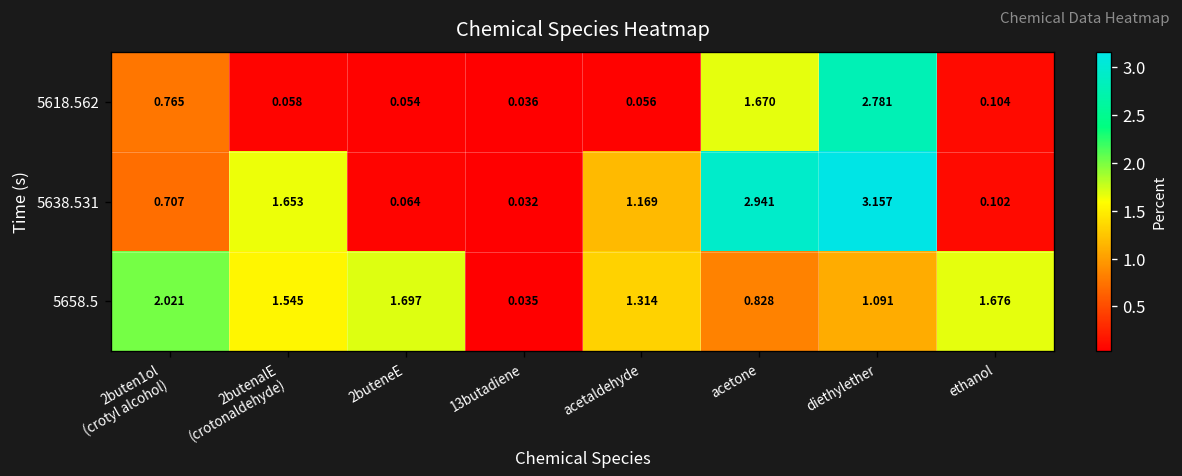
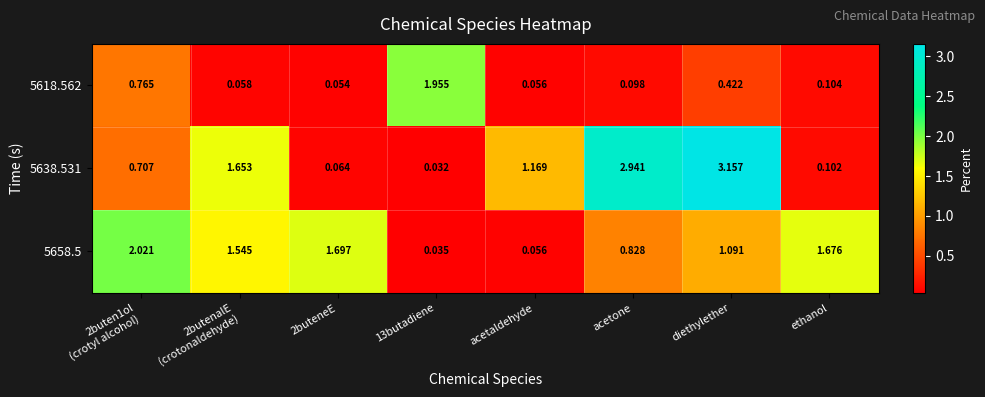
  {
    "5618.562": {
      "2buten1ol (crotyl alcohol)": 0.765,
      "2butenalE (crotonaldehyde)": 0.058,
      "2buteneE": 0.054,
-     "13butadiene": 0.036,
+     "13butadiene": 1.955,
      "acetaldehyde": 0.056,
-     "acetone": 1.670,
-     "diethylether": 2.781,
+     "acetone": 0.098,
+     "diethylether": 0.422,
      "ethanol": 0.104
    },
    "5638.531": {
      "2buten1ol (crotyl alcohol)": 0.707,
      "2butenalE (crotonaldehyde)": 1.653,
      "2buteneE": 0.064,
      "13butadiene": 0.032,
      "acetaldehyde": 1.169,
      "acetone": 2.941,
      "diethylether": 3.157,
      "ethanol": 0.102
    },
    "5658.5": {
      "2buten1ol (crotyl alcohol)": 2.021,
      "2butenalE (crotonaldehyde)": 1.545,
      "2buteneE": 1.697,
      "13butadiene": 0.035,
-     "acetaldehyde": 1.314,
+     "acetaldehyde": 0.056,
      "acetone": 0.828,
      "diethylether": 1.091,
      "ethanol": 1.676
    }
  }
